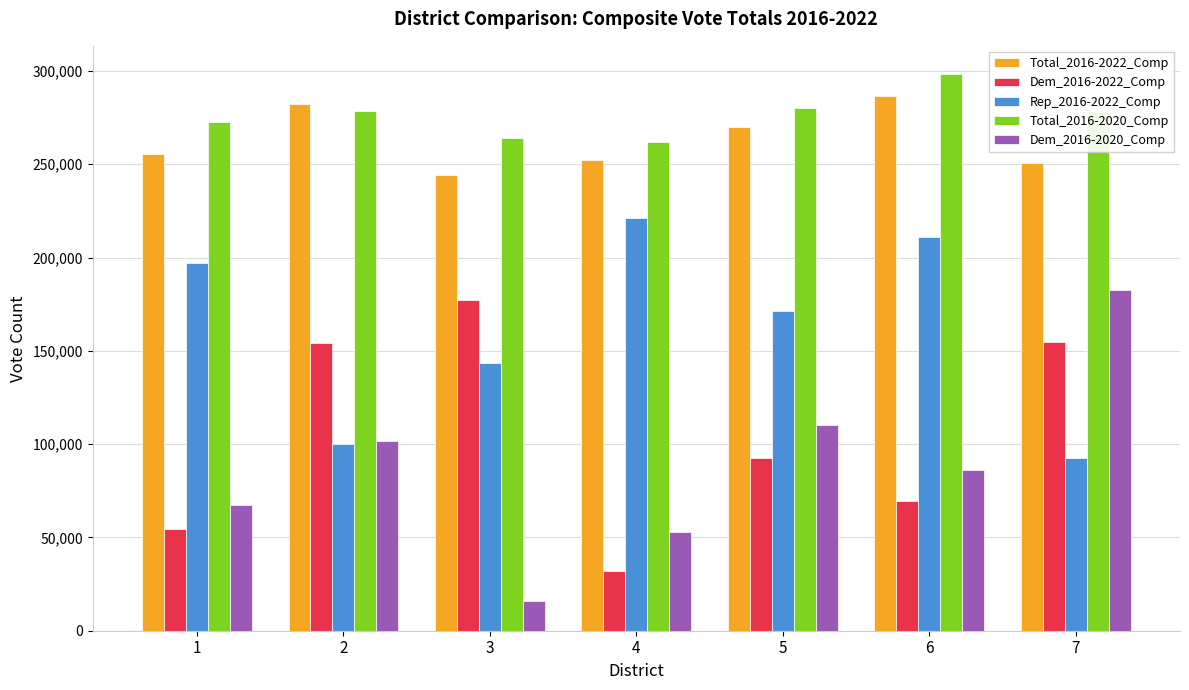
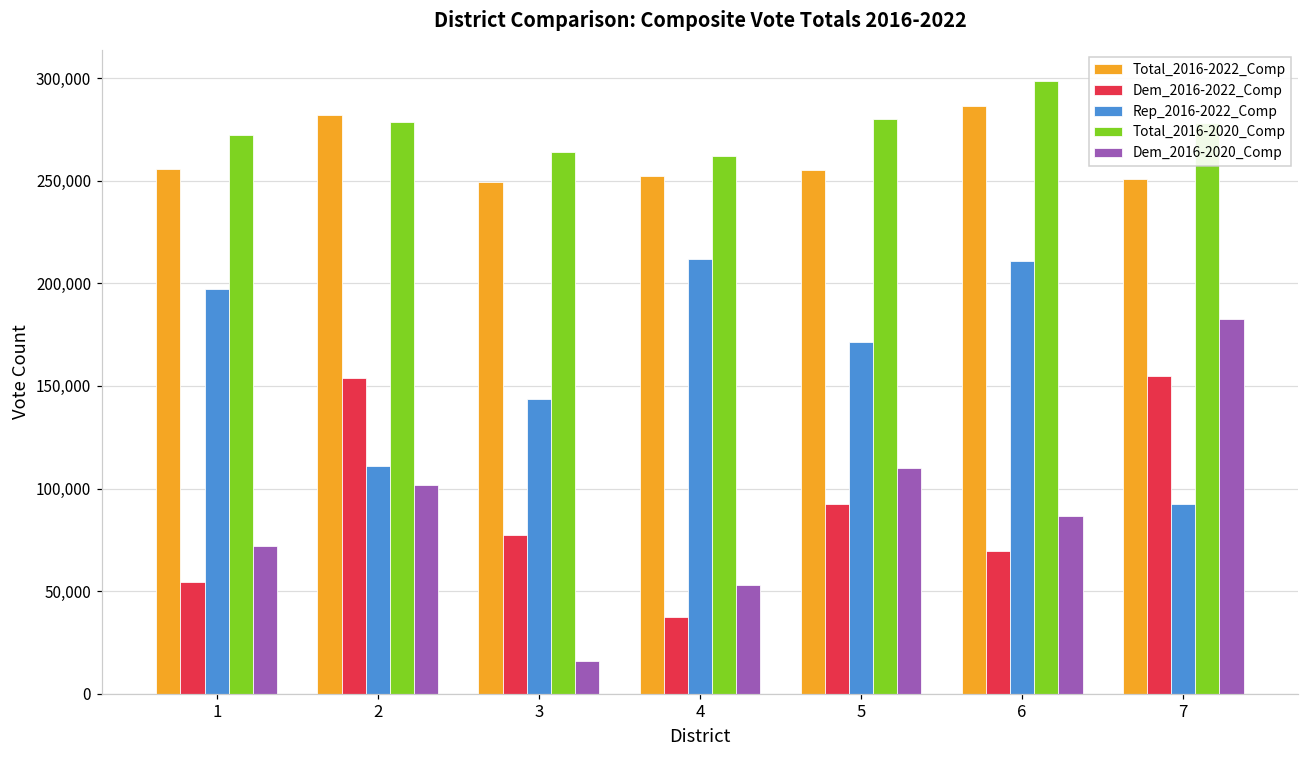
  {
    "Total_2016-2022_Comp": {
      "1": "255,000",
      "2": "282,000",
-     "3": "244,000",
+     "3": "249,000",
      "4": "252,000",
-     "5": "270,000",
+     "5": "255,000",
      "6": "287,000",
      "7": "251,000"
    },
    "Dem_2016-2022_Comp": {
      "1": "55,000",
      "2": "154,000",
-     "3": "177,000",
-     "4": "32,000",
+     "3": "77,000",
+     "4": "37,000",
      "5": "92,000",
      "6": "69,000",
      "7": "155,000"
    },
    "Rep_2016-2022_Comp": {
      "1": "197,000",
-     "2": "100,000",
+     "2": "111,000",
      "3": "144,000",
-     "4": "221,000",
+     "4": "212,000",
      "5": "171,000",
      "6": "211,000",
      "7": "93,000"
    },
    "Total_2016-2020_Comp": {
      "1": "272,000",
      "2": "278,000",
      "3": "264,000",
      "4": "262,000",
      "5": "280,000",
      "6": "299,000"
    },
    "Dem_2016-2020_Comp": {
-     "1": "67,000",
+     "1": "72,000",
      "2": "102,000",
      "3": "16,000",
      "4": "53,000",
      "5": "110,000",
      "6": "86,000",
      "7": "183,000"
    }
  }
